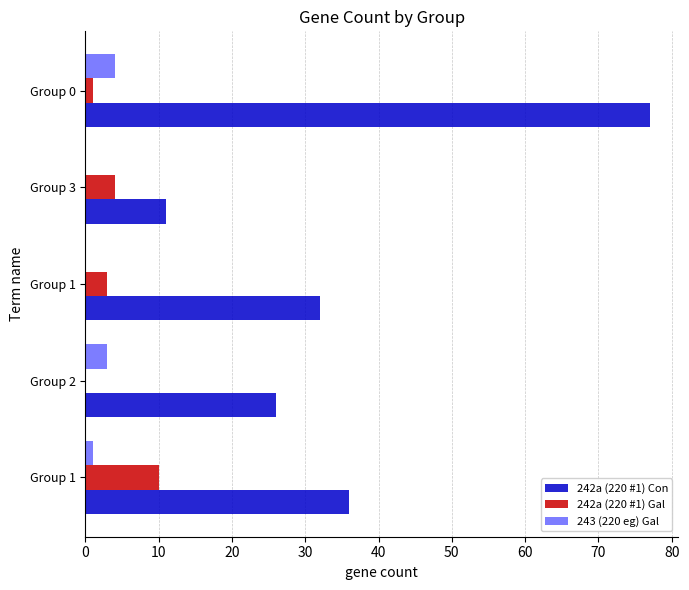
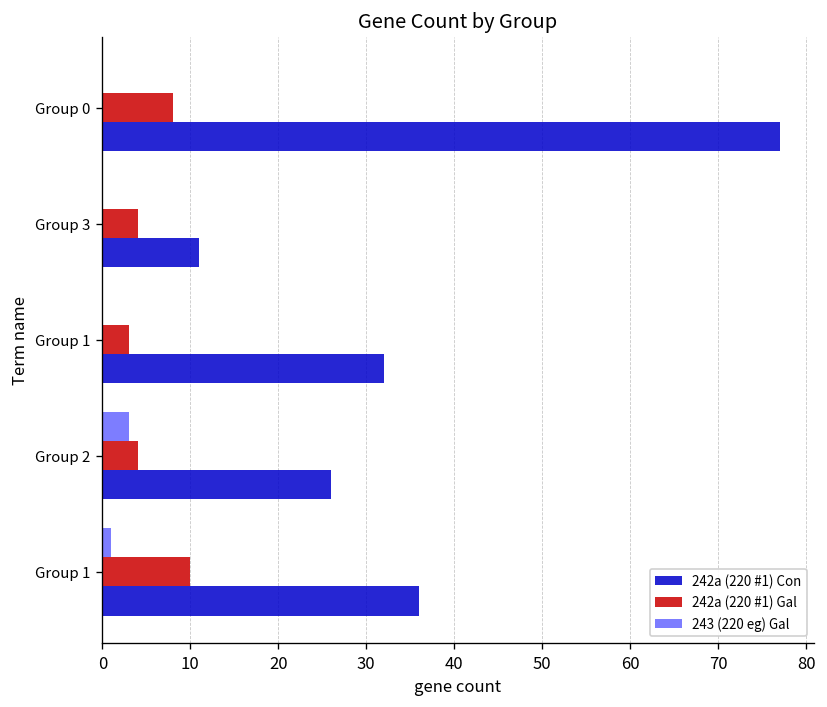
  {
    "242a (220 #1) Con": {
      "Group 0": 77,
      "Group 3": 11,
      "Group 2": 26
    },
    "242a (220 #1) Gal": {
-     "Group 0": 1,
+     "Group 0": 8,
      "Group 3": 4,
-     "Group 2": 0
+     "Group 2": 4
    },
    "243 (220 eg) Gal": {
-     "Group 0": 4,
+     "Group 0": 0,
      "Group 3": 0,
      "Group 2": 3
    }
  }
